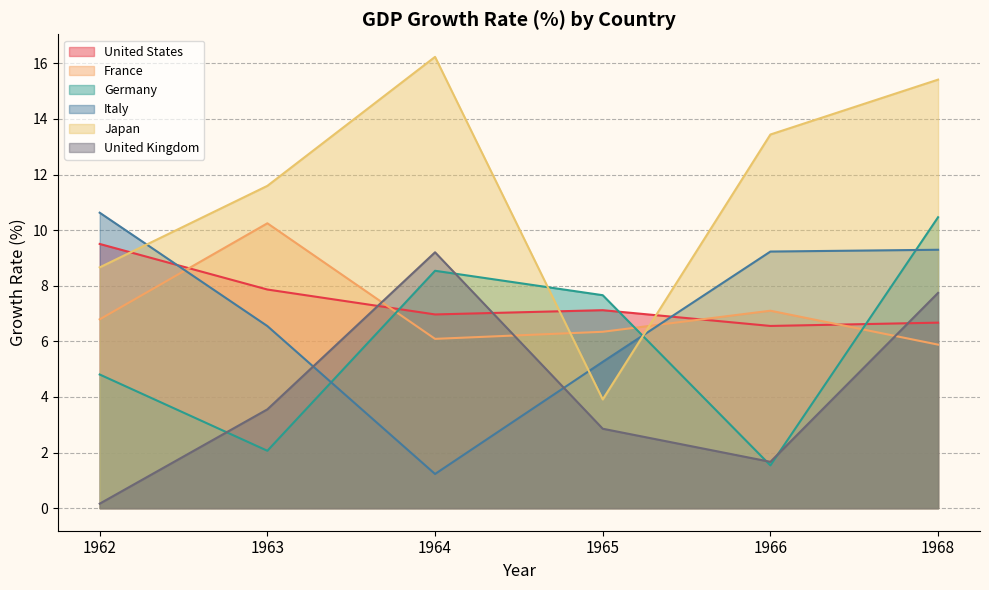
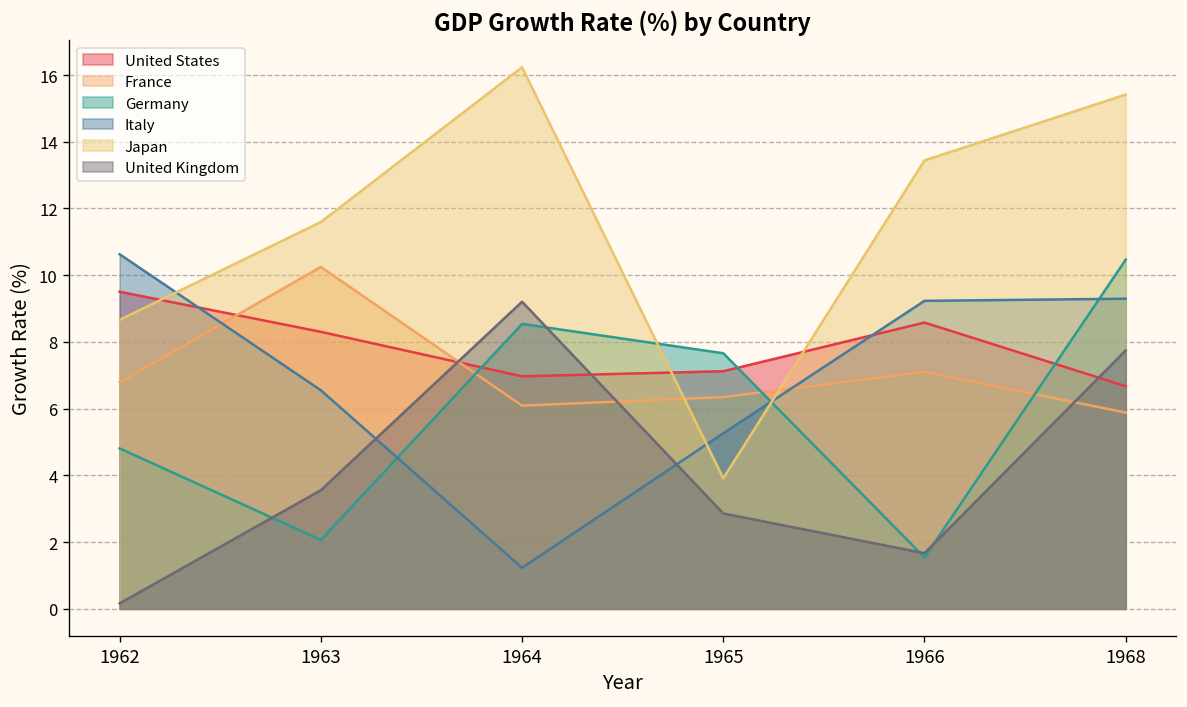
  {
    "United States": {
      "1962": 9.5,
-     "1963": 7.9,
+     "1963": 8.3,
      "1964": 7.0,
      "1965": 7.1,
-     "1966": 6.6,
+     "1966": 8.6,
      "1968": 6.7
    }
  }
